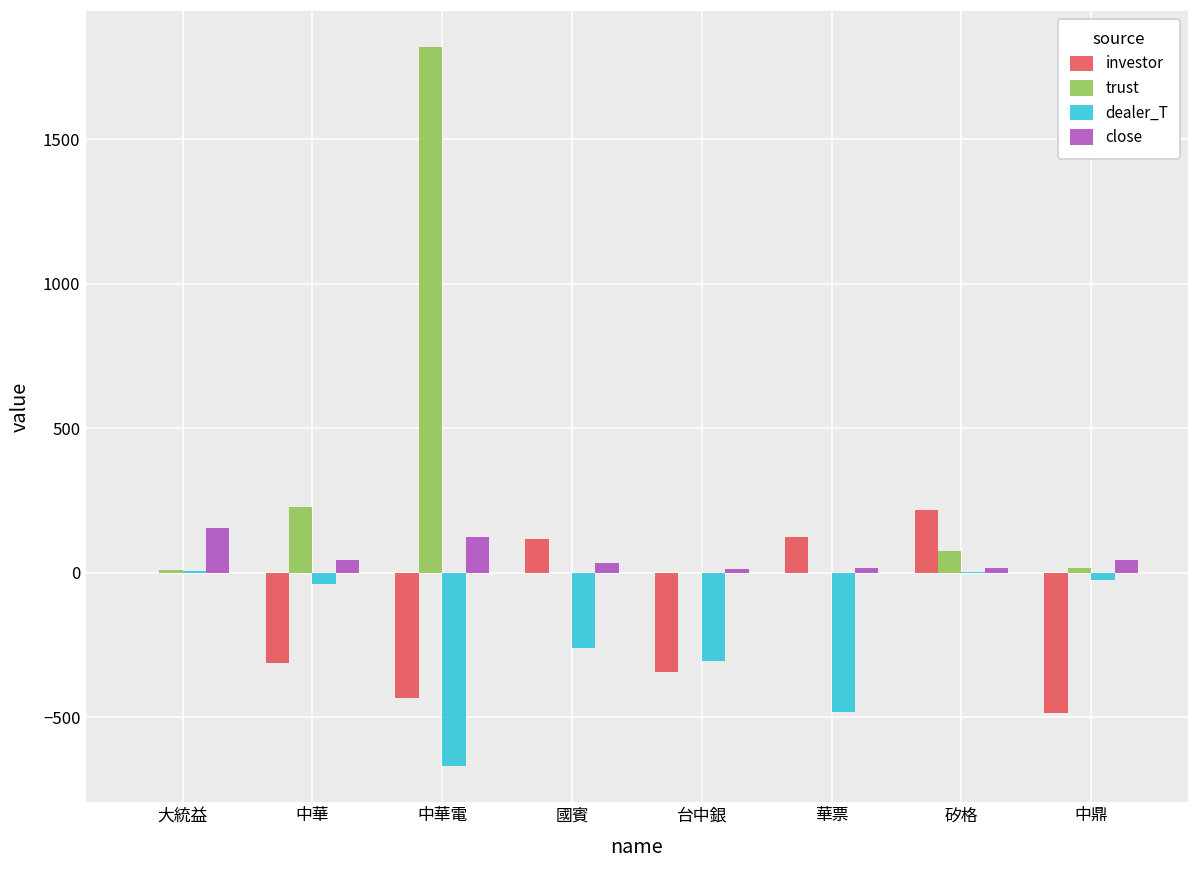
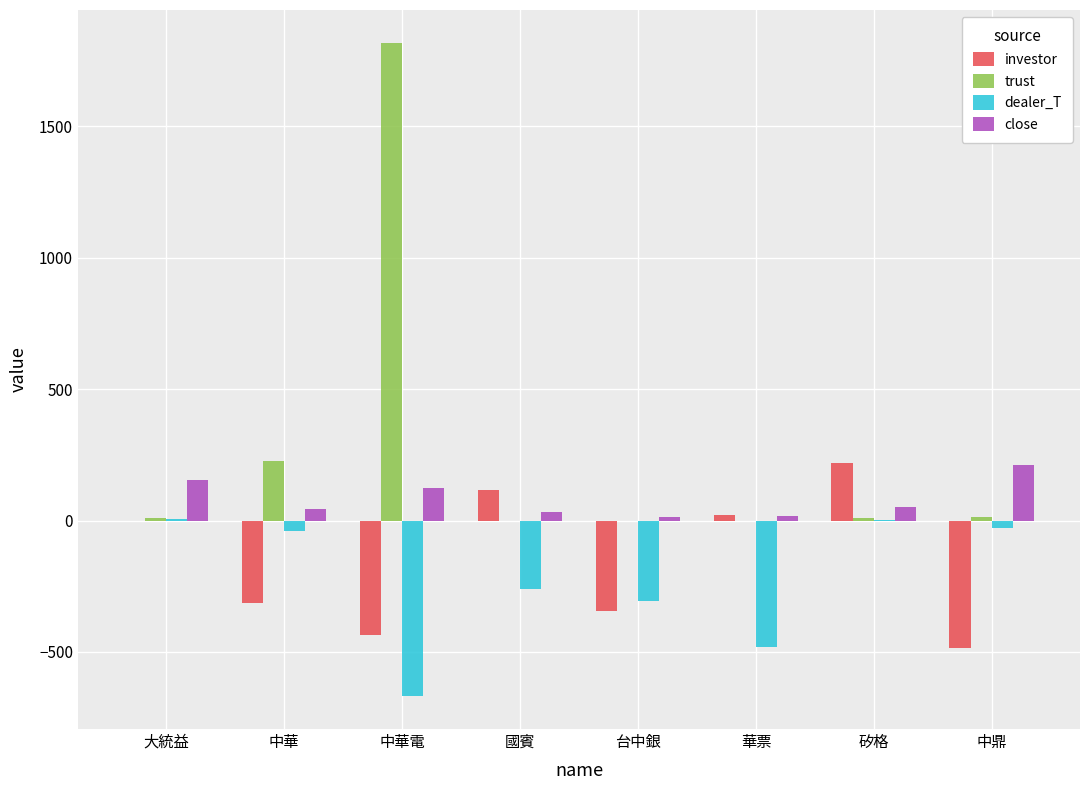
  {
    "investor": {
      "中華": -310,
      "中華電": -440,
      "國賓": 120,
      "台中銀": -340,
-     "華票": 120,
+     "華票": 20,
      "矽格": 220,
      "中鼎": -480
    },
    "trust": {
      "中華": 230,
      "中華電": 1820,
      "國賓": 0,
      "台中銀": 0,
      "華票": 0,
-     "矽格": 80,
+     "矽格": 10,
      "中鼎": 20
    },
    "dealer_T": {
      "中華": -40,
      "中華電": -670,
      "國賓": -260,
      "台中銀": -310,
      "華票": -480,
      "中鼎": -30
    },
    "close": {
      "大統益": 160,
      "中華": 40,
      "中華電": 120,
      "國賓": 30,
      "台中銀": 10,
      "華票": 20,
-     "矽格": 20,
-     "中鼎": 50
+     "矽格": 50,
+     "中鼎": 210
    }
  }
